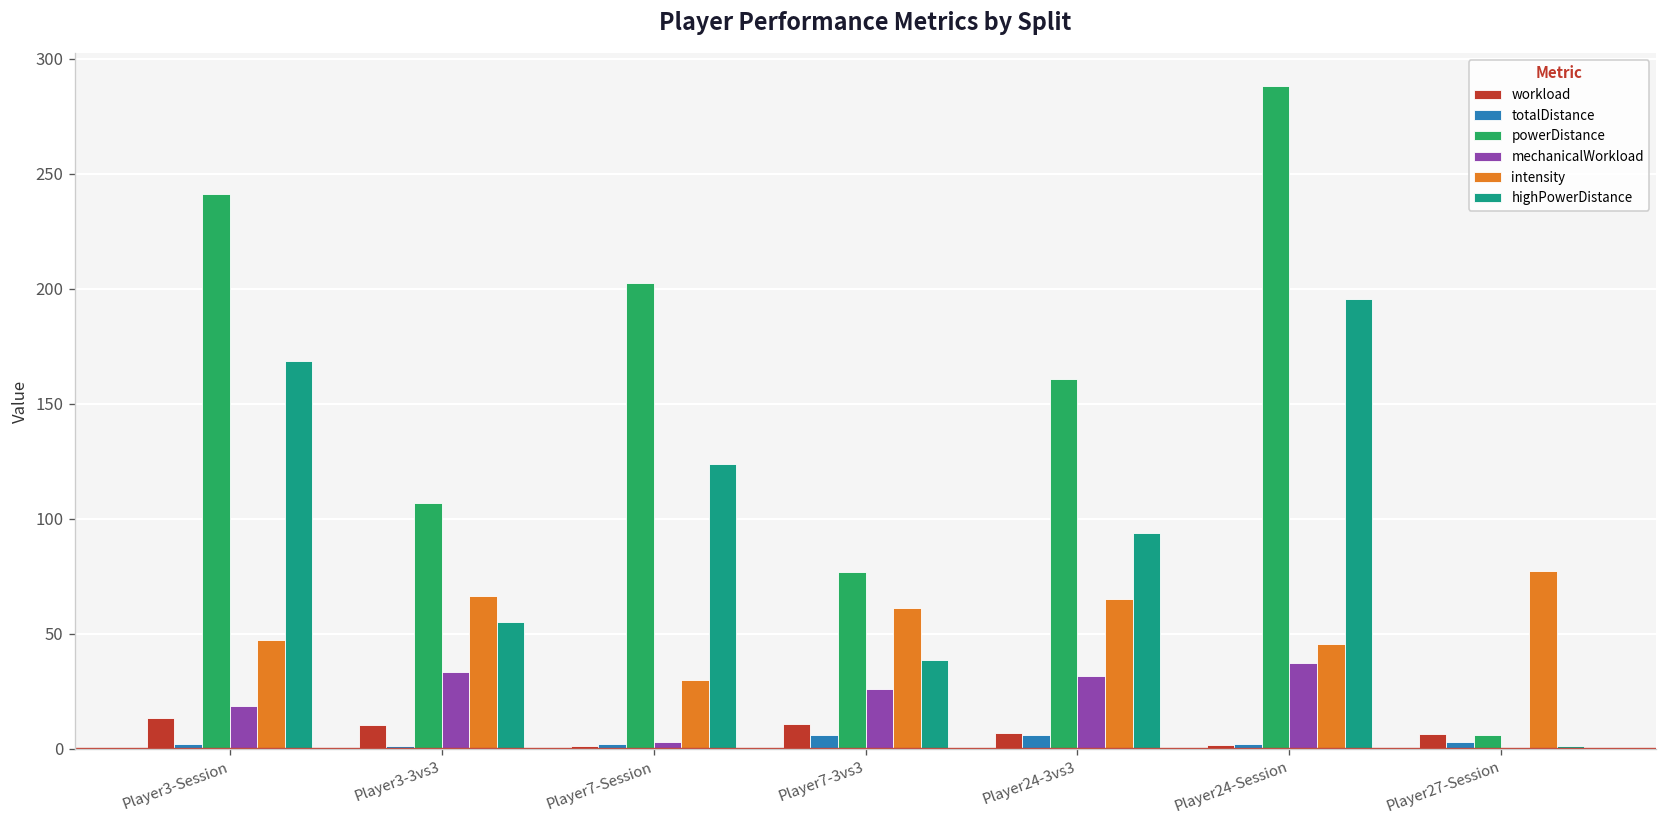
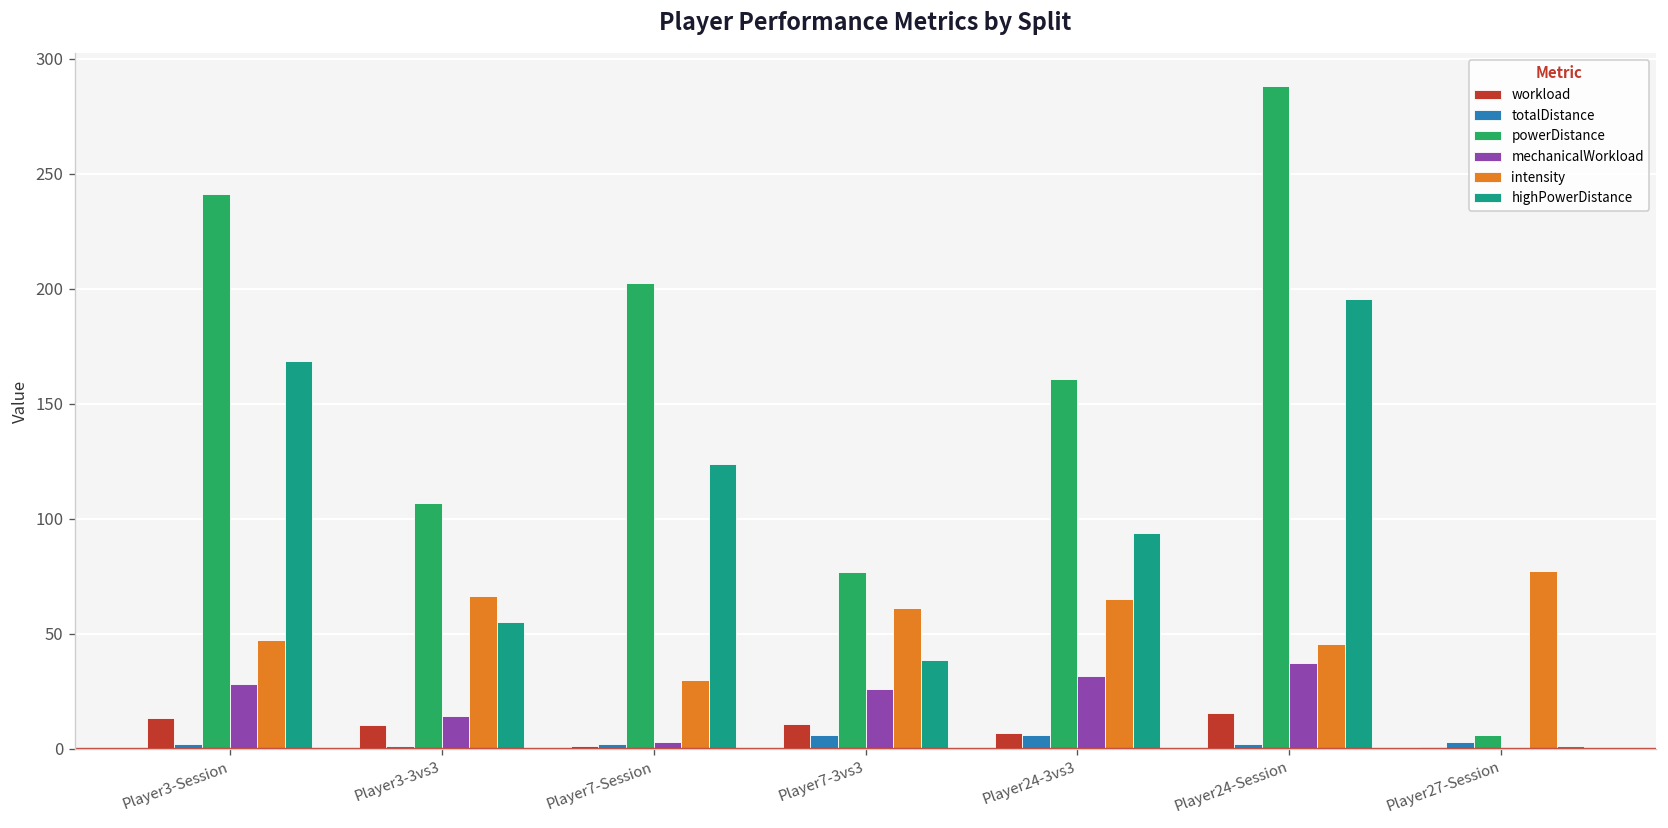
  {
    "workload": {
      "Player3-Session": 13,
      "Player3-3vs3": 10,
      "Player7-Session": 1,
      "Player7-3vs3": 11,
      "Player24-3vs3": 7,
-     "Player24-Session": 2,
-     "Player27-Session": 7
+     "Player24-Session": 15,
+     "Player27-Session": 1
    },
    "totalDistance": {
      "Player3-Session": 2,
      "Player7-Session": 2,
      "Player7-3vs3": 6,
      "Player24-3vs3": 6,
      "Player24-Session": 2,
      "Player27-Session": 3
    },
    "mechanicalWorkload": {
-     "Player3-Session": 18,
-     "Player3-3vs3": 33,
+     "Player3-Session": 28,
+     "Player3-3vs3": 14,
      "Player7-Session": 3,
      "Player7-3vs3": 26,
      "Player24-3vs3": 32,
      "Player24-Session": 37,
      "Player27-Session": 0
    },
    "intensity": {
      "Player3-Session": 47,
      "Player3-3vs3": 66,
      "Player7-Session": 30,
      "Player7-3vs3": 61,
      "Player24-3vs3": 65,
      "Player24-Session": 46,
      "Player27-Session": 77
    }
  }
